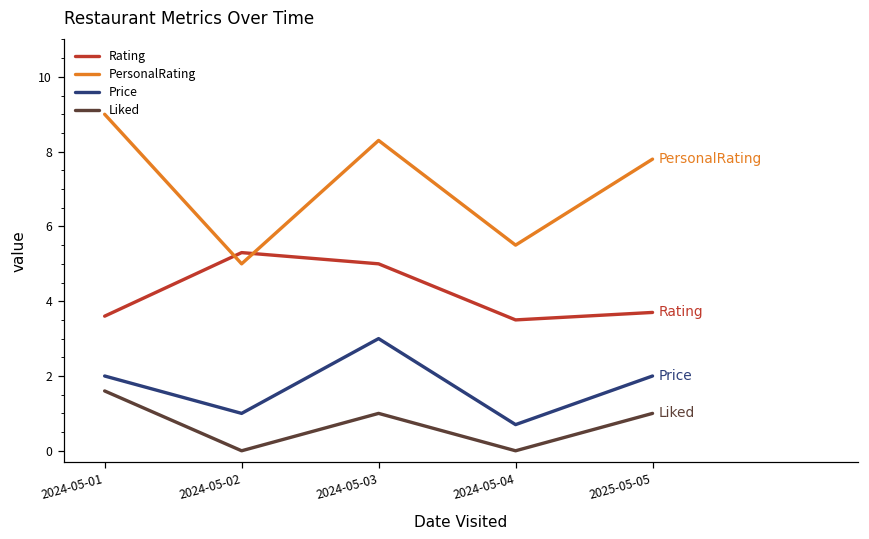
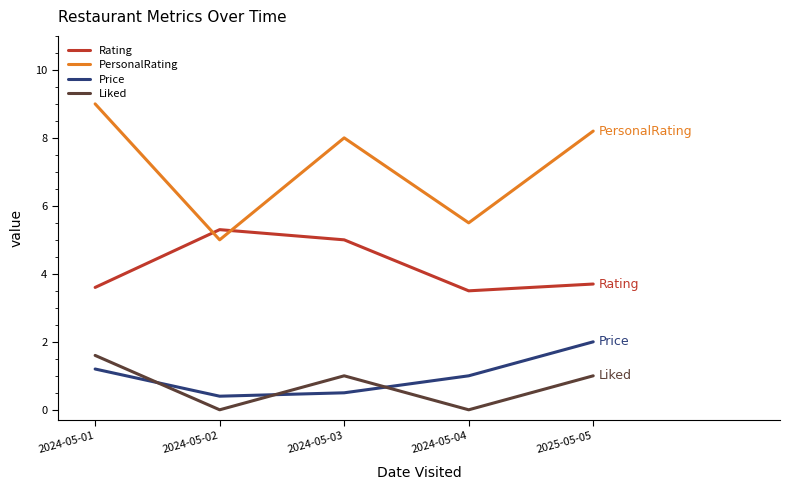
  {
    "Rating": {
      "2024-05-01": 3.6,
      "2024-05-02": 5.3,
      "2024-05-03": 5.0,
      "2024-05-04": 3.5,
      "2025-05-05": 3.7
    },
    "PersonalRating": {
      "2024-05-01": 9.0,
      "2024-05-02": 5.0,
-     "2024-05-03": 8.3,
+     "2024-05-03": 8.0,
      "2024-05-04": 5.5,
-     "2025-05-05": 7.8
+     "2025-05-05": 8.2
    },
    "Price": {
-     "2024-05-01": 2.0,
-     "2024-05-02": 1.0,
-     "2024-05-03": 3.0,
-     "2024-05-04": 0.7,
+     "2024-05-01": 1.2,
+     "2024-05-02": 0.4,
+     "2024-05-03": 0.5,
+     "2024-05-04": 1.0,
      "2025-05-05": 2.0
    },
    "Liked": {
      "2024-05-01": 1.6,
      "2024-05-02": 0.0,
      "2024-05-03": 1.0,
      "2024-05-04": 0.0,
      "2025-05-05": 1.0
    }
  }
